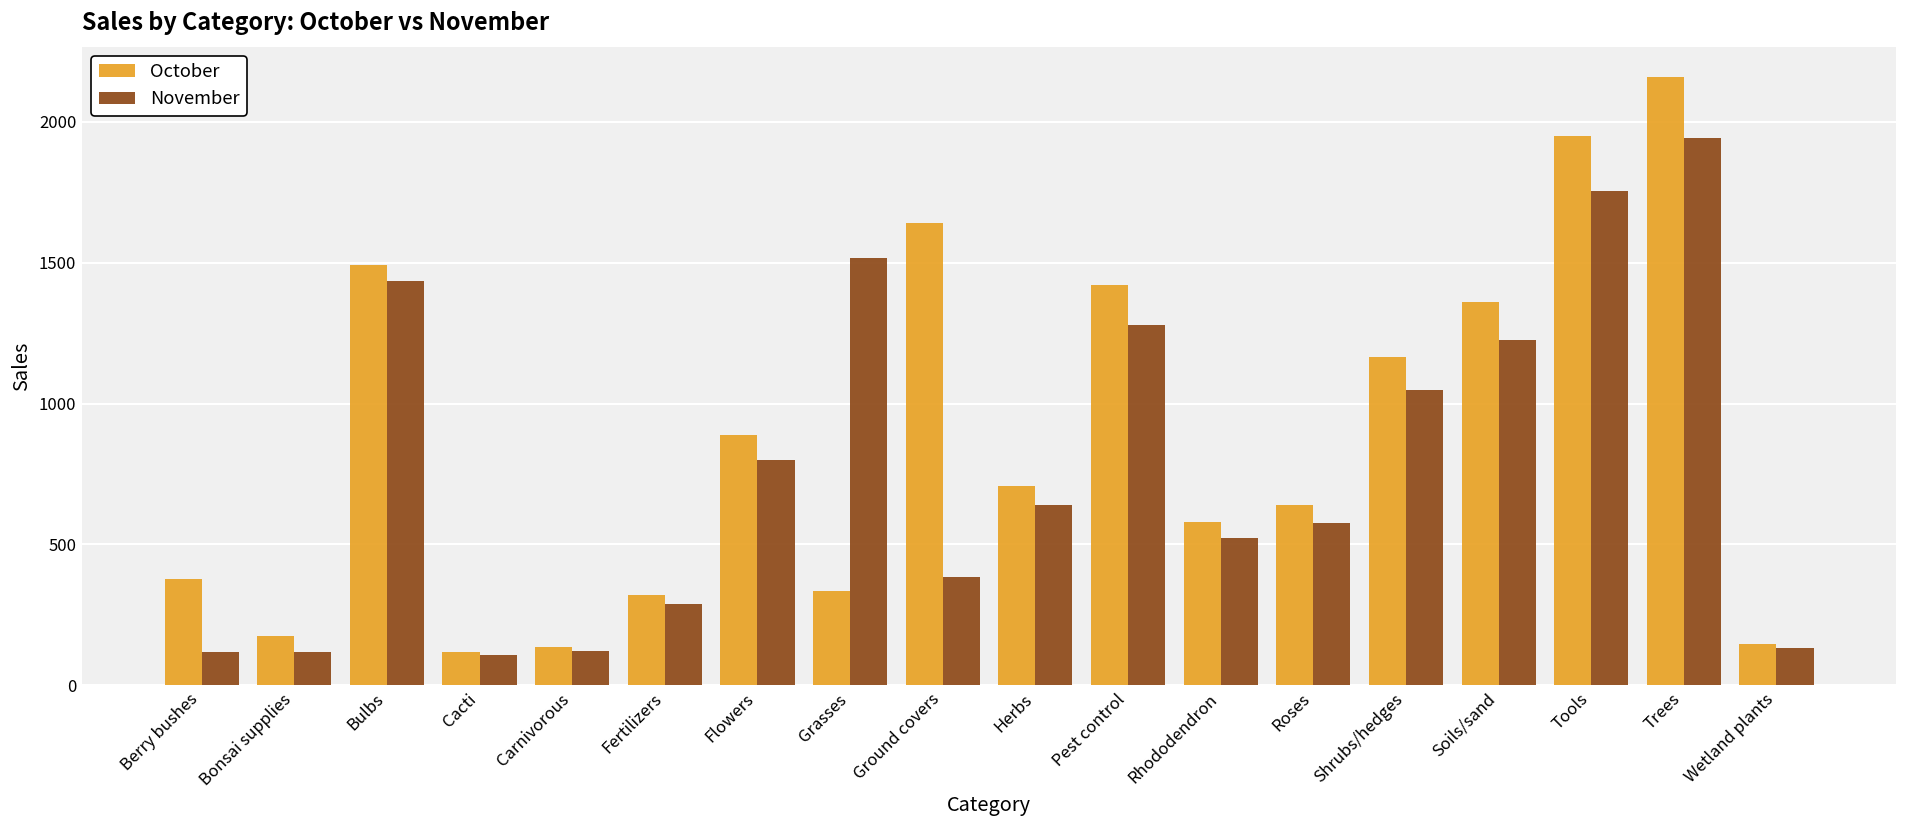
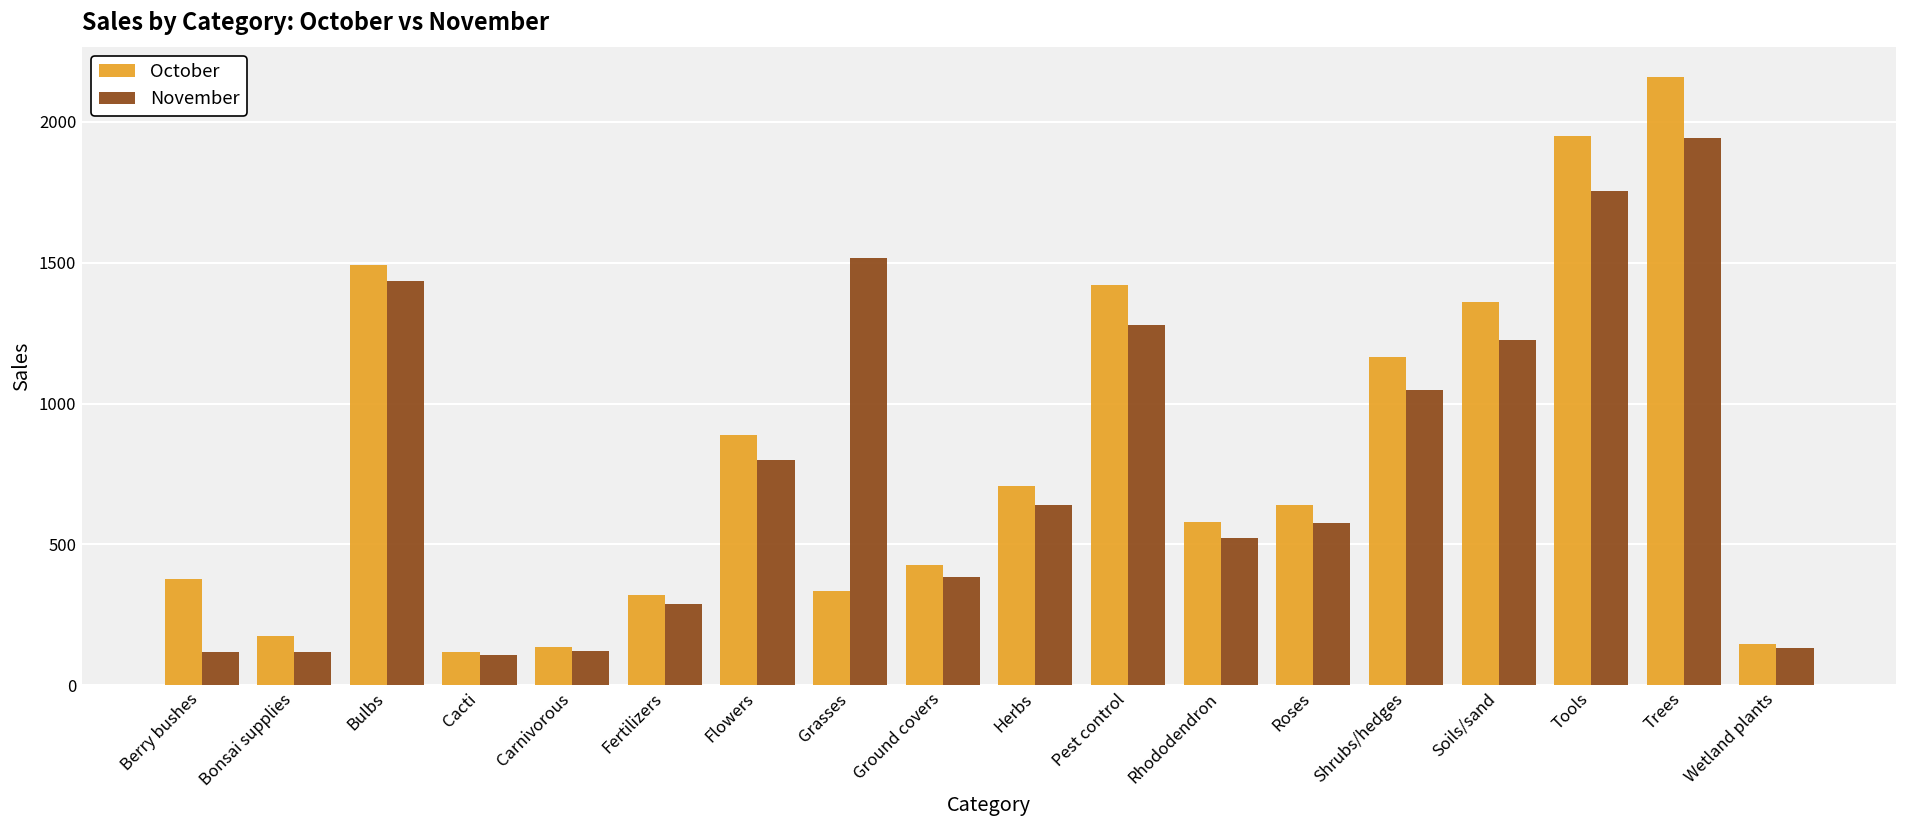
  {
    "October": {
      "Berry bushes": 380,
      "Bonsai supplies": 180,
      "Bulbs": 1490,
      "Cacti": 120,
      "Carnivorous": 130,
      "Fertilizers": 320,
      "Flowers": 890,
      "Grasses": 340,
-     "Ground covers": 1640,
+     "Ground covers": 430,
      "Herbs": 710,
      "Pest control": 1420,
      "Rhododendron": 580,
      "Roses": 640,
      "Shrubs/hedges": 1160,
      "Soils/sand": 1360,
      "Tools": 1950,
      "Trees": 2160,
      "Wetland plants": 150
    },
    "November": {
      "Berry bushes": 120,
      "Bonsai supplies": 120,
      "Bulbs": 1440,
      "Cacti": 110,
      "Carnivorous": 120,
      "Fertilizers": 290,
      "Flowers": 800,
      "Grasses": 1520,
      "Ground covers": 380,
      "Herbs": 640,
      "Pest control": 1280,
      "Rhododendron": 520,
      "Roses": 580,
      "Shrubs/hedges": 1050,
      "Soils/sand": 1230,
      "Tools": 1750,
      "Trees": 1940,
      "Wetland plants": 130
    }
  }
